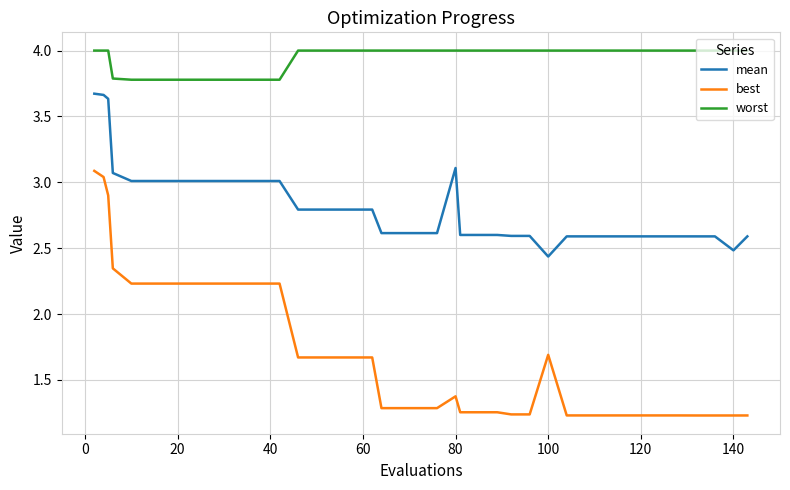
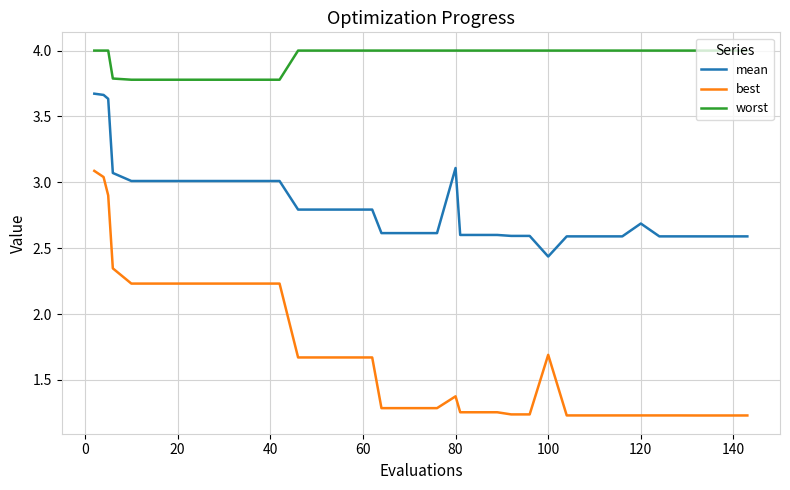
  {
    "mean": {
      "80": 3.11,
      "100": 2.44,
-     "120": 2.59,
-     "140": 2.48
+     "120": 2.69,
+     "140": 2.59
    },
    "best": {
      "80": 1.38,
      "100": 1.69,
      "120": 1.23,
      "140": 1.23
    },
    "worst": {
      "80": 4.00,
      "100": 4.00,
      "120": 4.00
    }
  }
